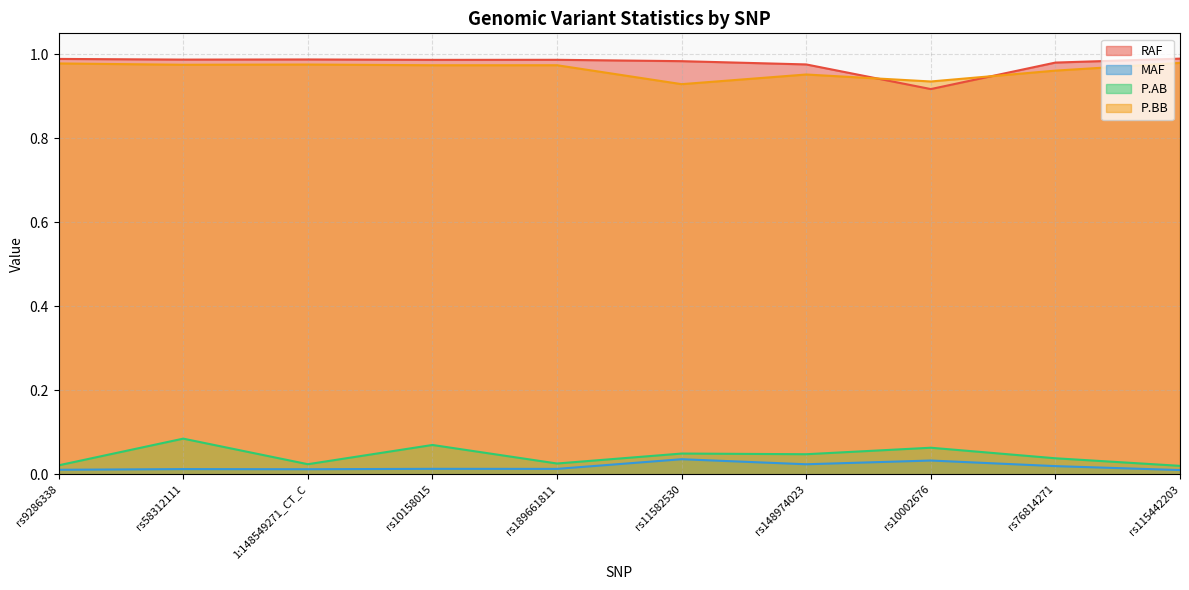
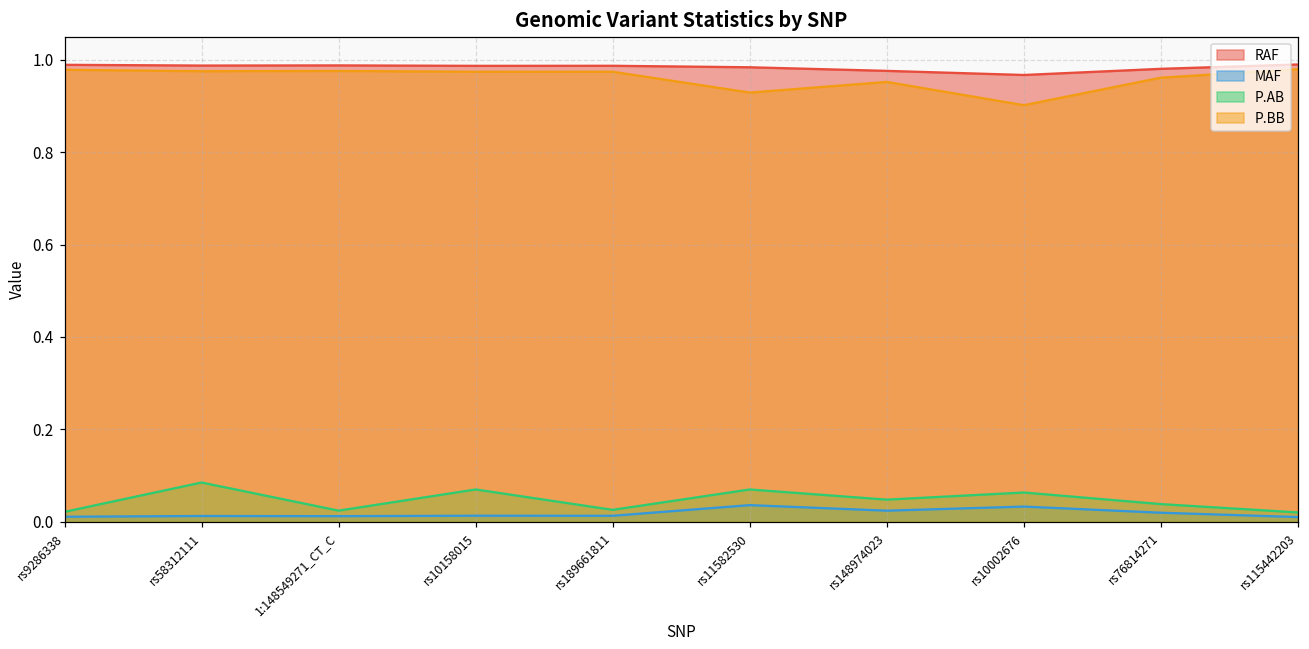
  {
    "RAF": {
      "rs9286338": 0.99,
      "rs58312111": 0.99,
      "1:148549271_CT_C": 0.99,
      "rs10158015": 0.99,
      "rs189661811": 0.99,
      "rs11582530": 0.98,
      "rs148974023": 0.98,
-     "rs10002676": 0.92,
+     "rs10002676": 0.97,
      "rs76814271": 0.98,
      "rs115442203": 0.99
    },
    "MAF": {
      "rs9286338": 0.01,
      "rs58312111": 0.01,
      "1:148549271_CT_C": 0.01,
      "rs10158015": 0.01,
      "rs189661811": 0.01,
      "rs11582530": 0.04,
      "rs148974023": 0.02,
      "rs10002676": 0.03,
      "rs76814271": 0.02,
      "rs115442203": 0.01
    },
    "P.AB": {
      "rs9286338": 0.02,
      "rs58312111": 0.09,
      "1:148549271_CT_C": 0.02,
      "rs10158015": 0.07,
      "rs189661811": 0.03,
-     "rs11582530": 0.05,
+     "rs11582530": 0.07,
      "rs148974023": 0.05,
      "rs10002676": 0.06,
      "rs76814271": 0.04,
      "rs115442203": 0.02
    },
    "P.BB": {
      "rs9286338": 0.98,
      "rs58312111": 0.98,
      "1:148549271_CT_C": 0.98,
      "rs10158015": 0.97,
      "rs189661811": 0.97,
      "rs11582530": 0.93,
      "rs148974023": 0.95,
-     "rs10002676": 0.94,
+     "rs10002676": 0.90,
      "rs76814271": 0.96,
      "rs115442203": 0.98
    }
  }
